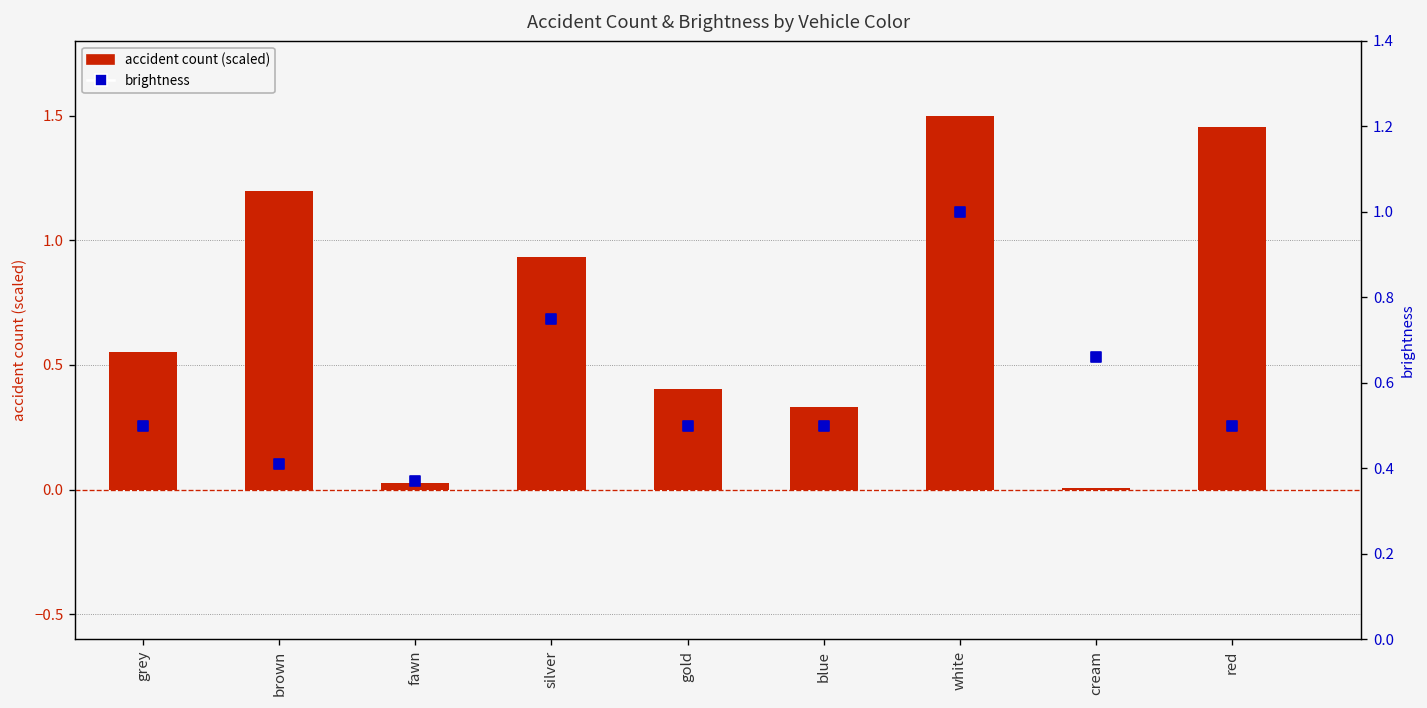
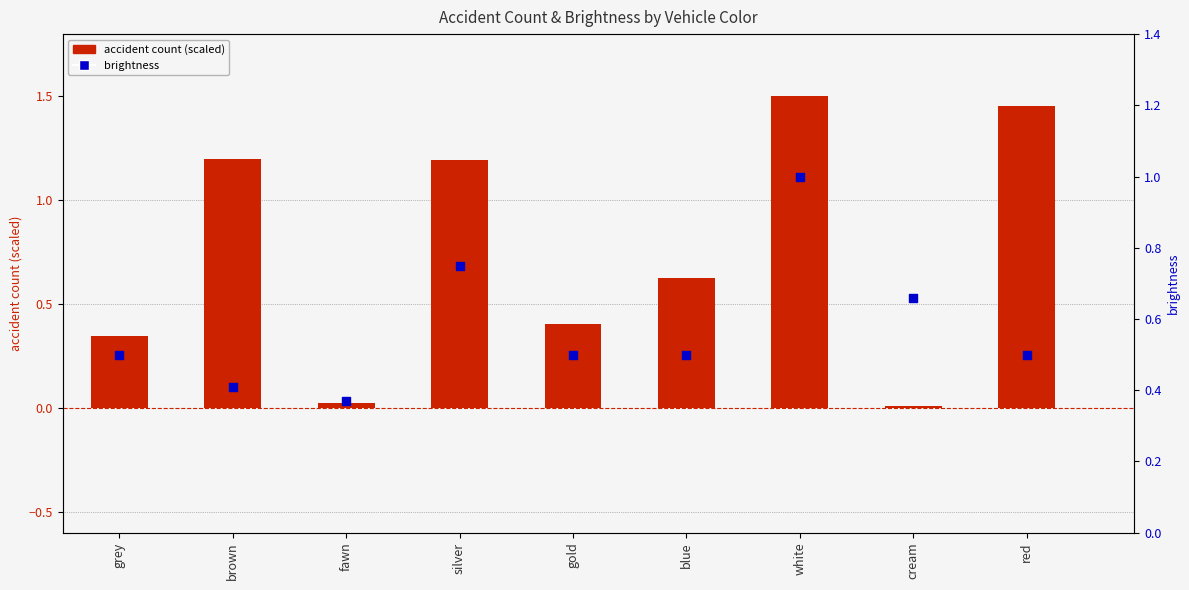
  {
    "accident count (scaled)": {
-     "grey": 0.55,
+     "grey": 0.35,
      "brown": 1.20,
      "fawn": 0.03,
-     "silver": 0.93,
+     "silver": 1.19,
      "gold": 0.40,
-     "blue": 0.33,
+     "blue": 0.62,
      "white": 1.50,
      "red": 1.45
    }
  }
